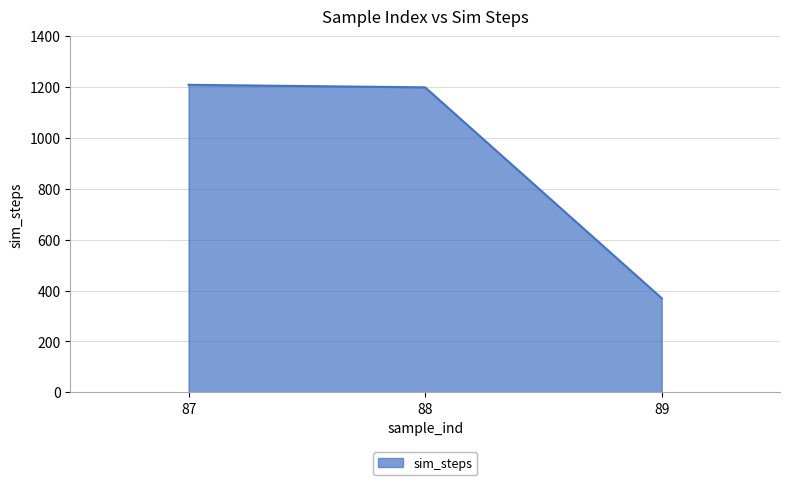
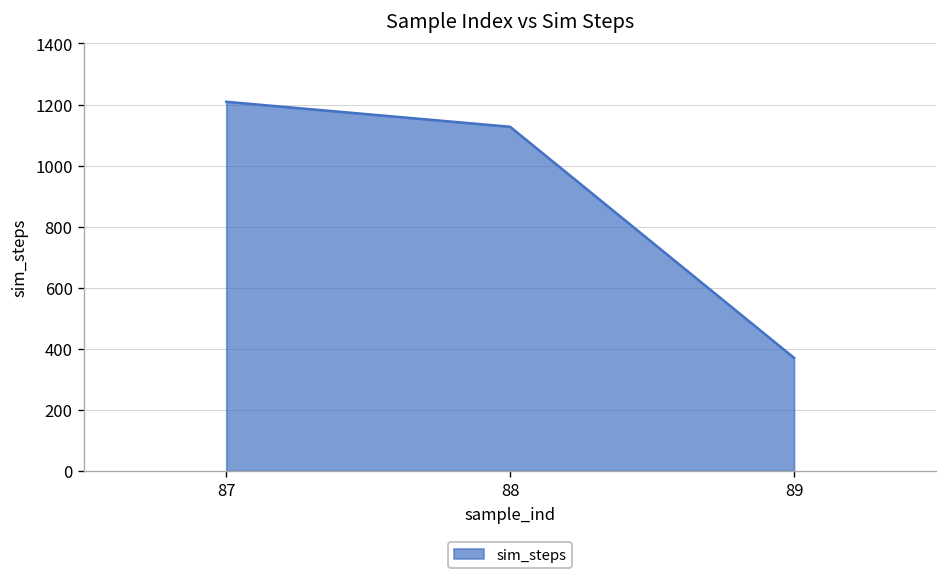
  {
    "87": 1210,
-   "88": 1200,
+   "88": 1130,
    "89": 370
  }
